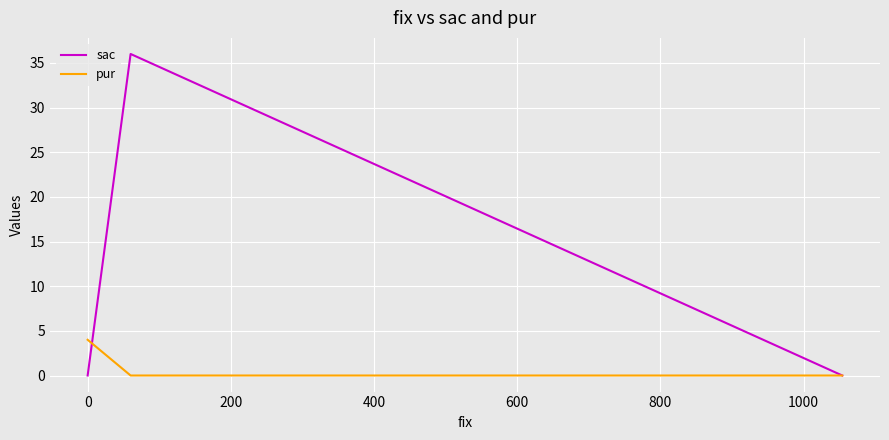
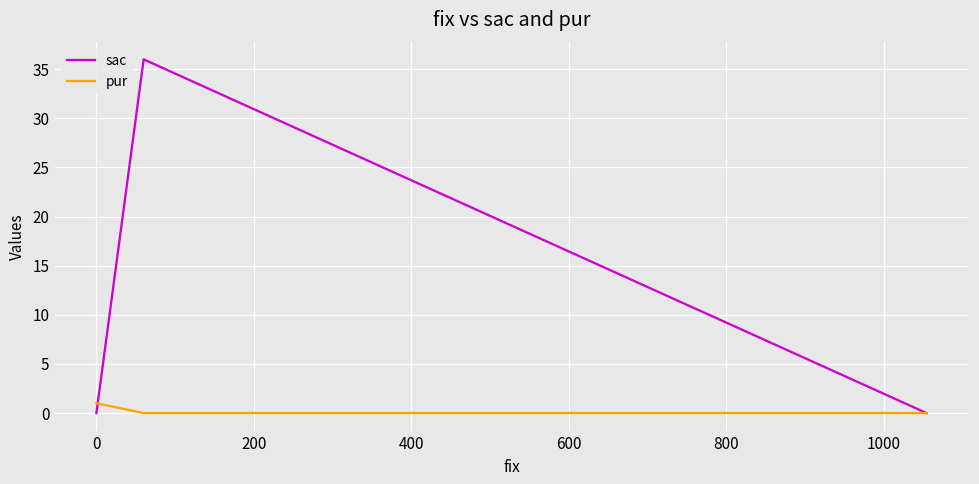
  {
    "sac": {
      "0": 0
    },
    "pur": {
-     "0": 4
+     "0": 1
    }
  }
